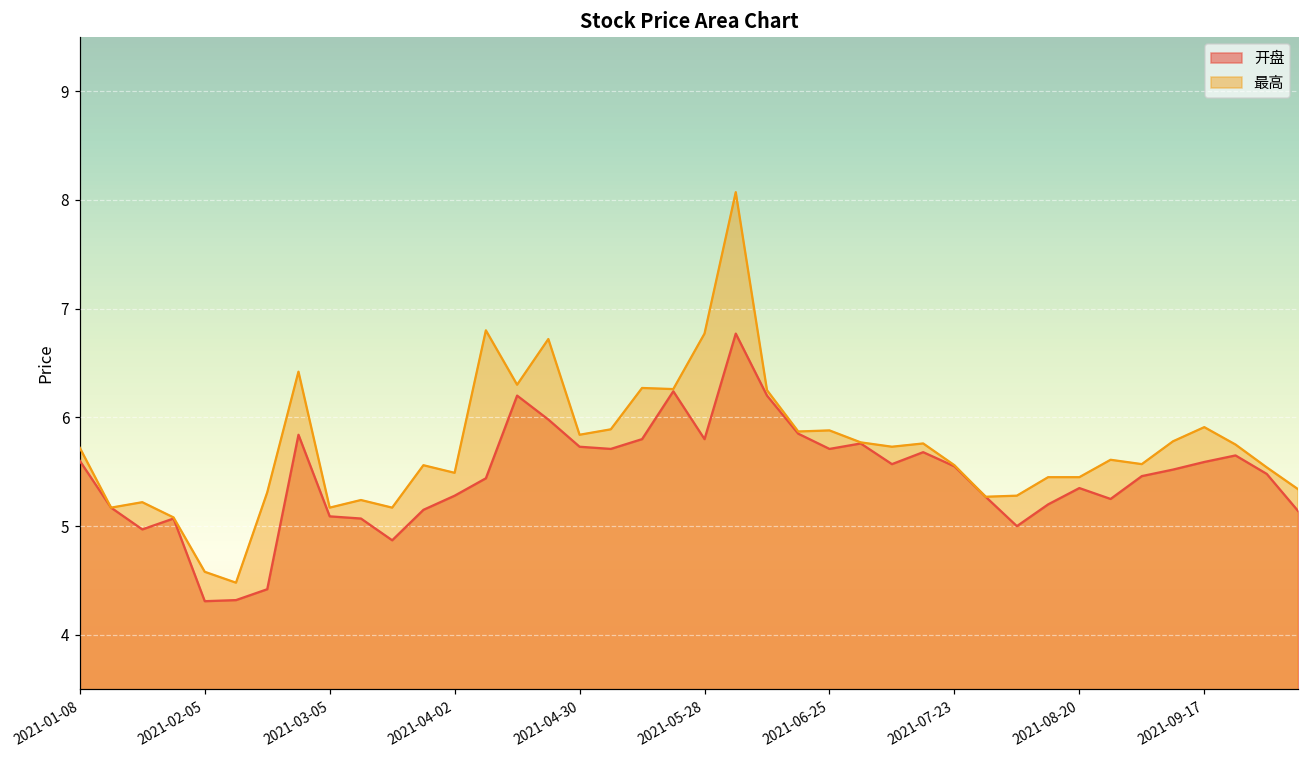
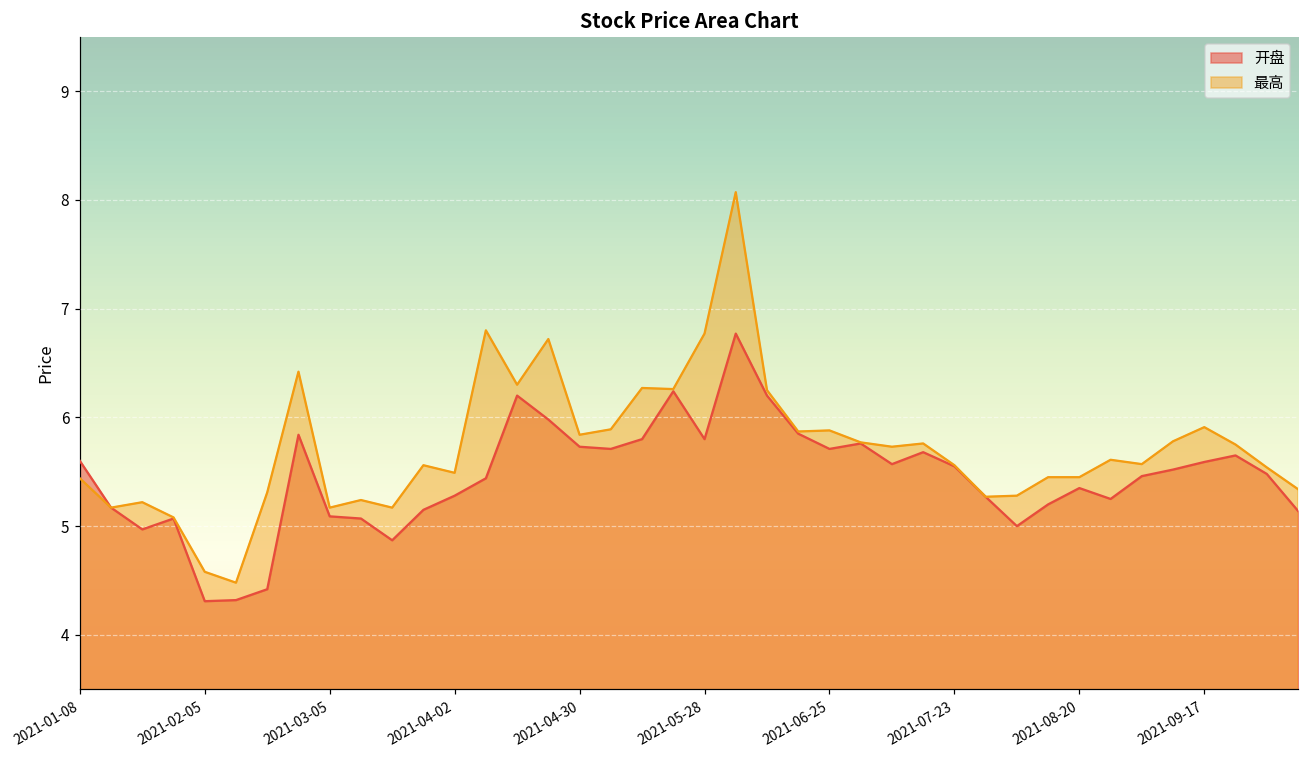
  {
    "开盘": {
      "2021-01-08": 5.6,
      "2021-02-05": 4.3,
      "2021-03-05": 5.1,
      "2021-04-02": 5.3,
      "2021-04-30": 5.7,
      "2021-05-28": 5.8,
      "2021-06-25": 5.7,
      "2021-08-20": 5.4,
      "2021-09-17": 5.6
    },
    "最高": {
-     "2021-01-08": 5.7,
+     "2021-01-08": 5.4,
      "2021-02-05": 4.6,
      "2021-03-05": 5.2,
      "2021-04-02": 5.5,
      "2021-04-30": 5.8,
      "2021-05-28": 6.8,
      "2021-06-25": 5.9,
      "2021-08-20": 5.5,
      "2021-09-17": 5.9
    }
  }
